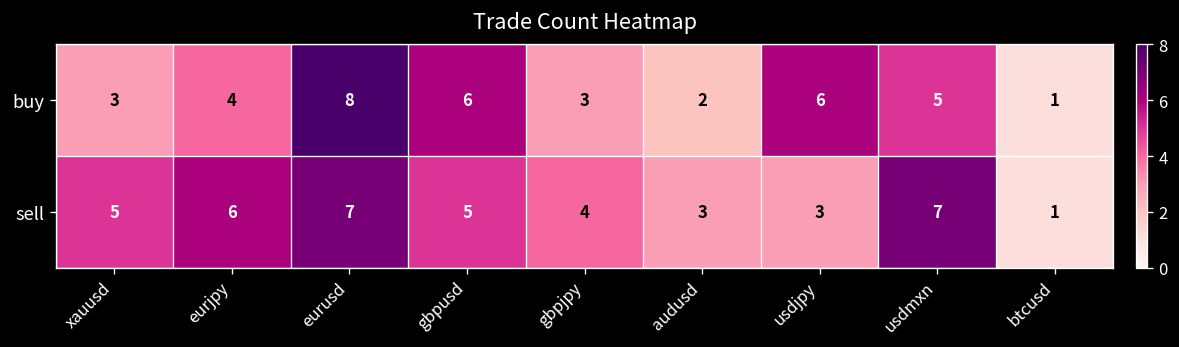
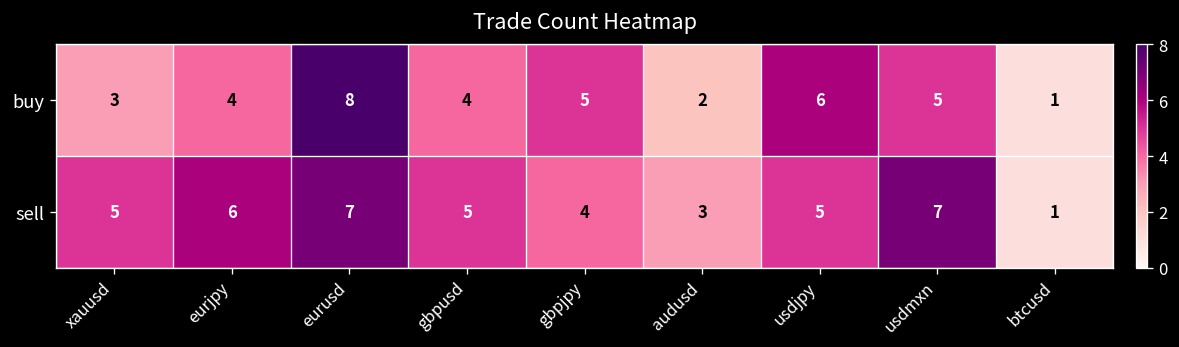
  {
    "buy": {
      "xauusd": 3,
      "eurjpy": 4,
      "eurusd": 8,
-     "gbpusd": 6,
-     "gbpjpy": 3,
+     "gbpusd": 4,
+     "gbpjpy": 5,
      "audusd": 2,
      "usdjpy": 6,
      "usdmxn": 5,
      "btcusd": 1
    },
    "sell": {
      "xauusd": 5,
      "eurjpy": 6,
      "eurusd": 7,
      "gbpusd": 5,
      "gbpjpy": 4,
      "audusd": 3,
-     "usdjpy": 3,
+     "usdjpy": 5,
      "usdmxn": 7,
      "btcusd": 1
    }
  }
